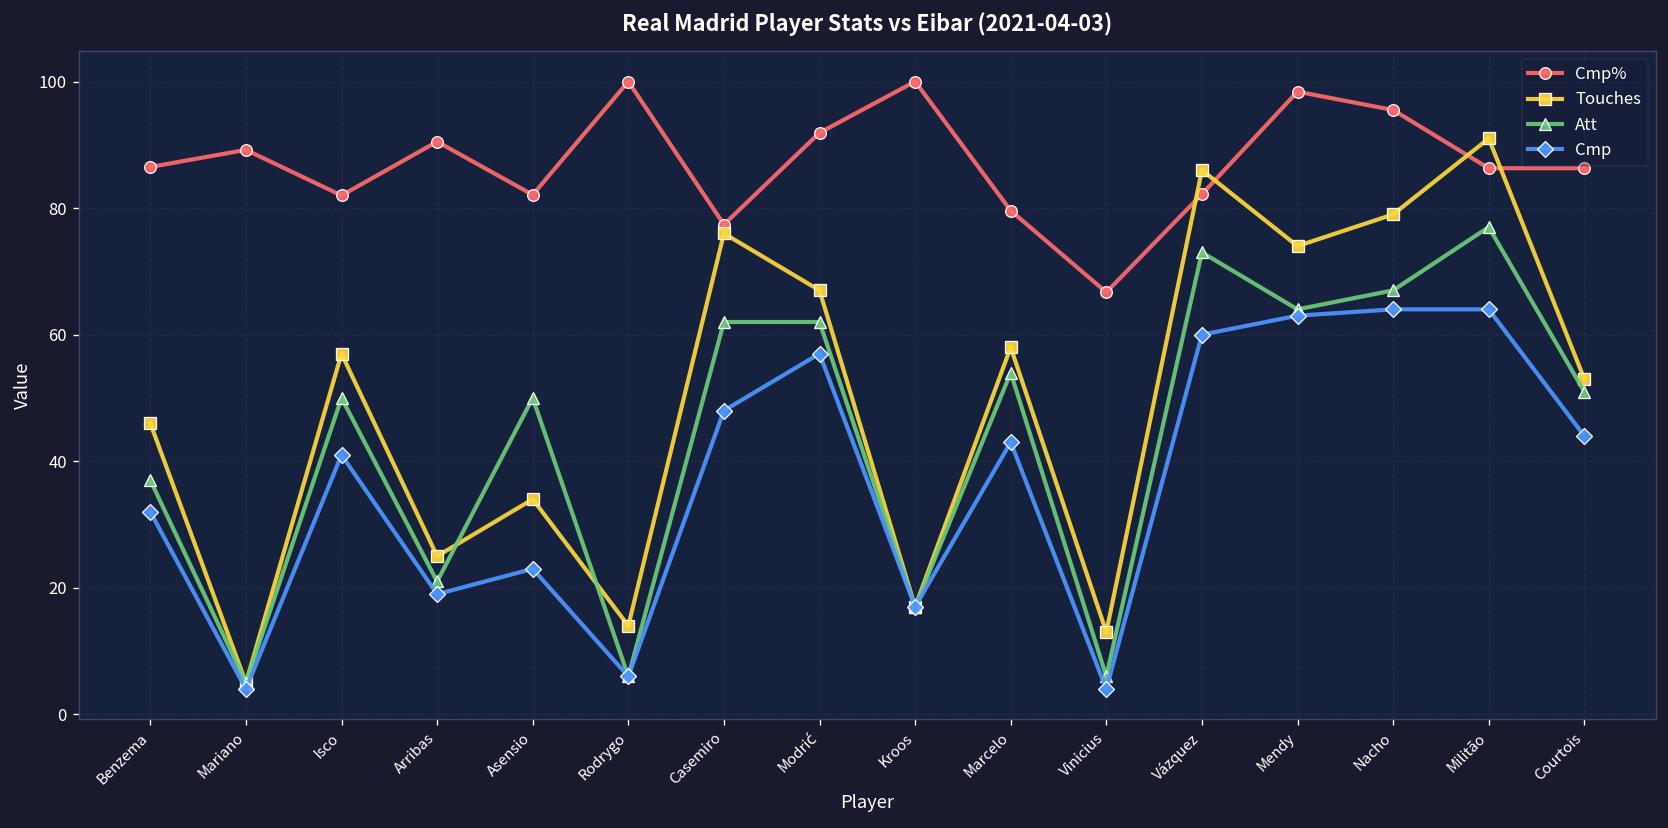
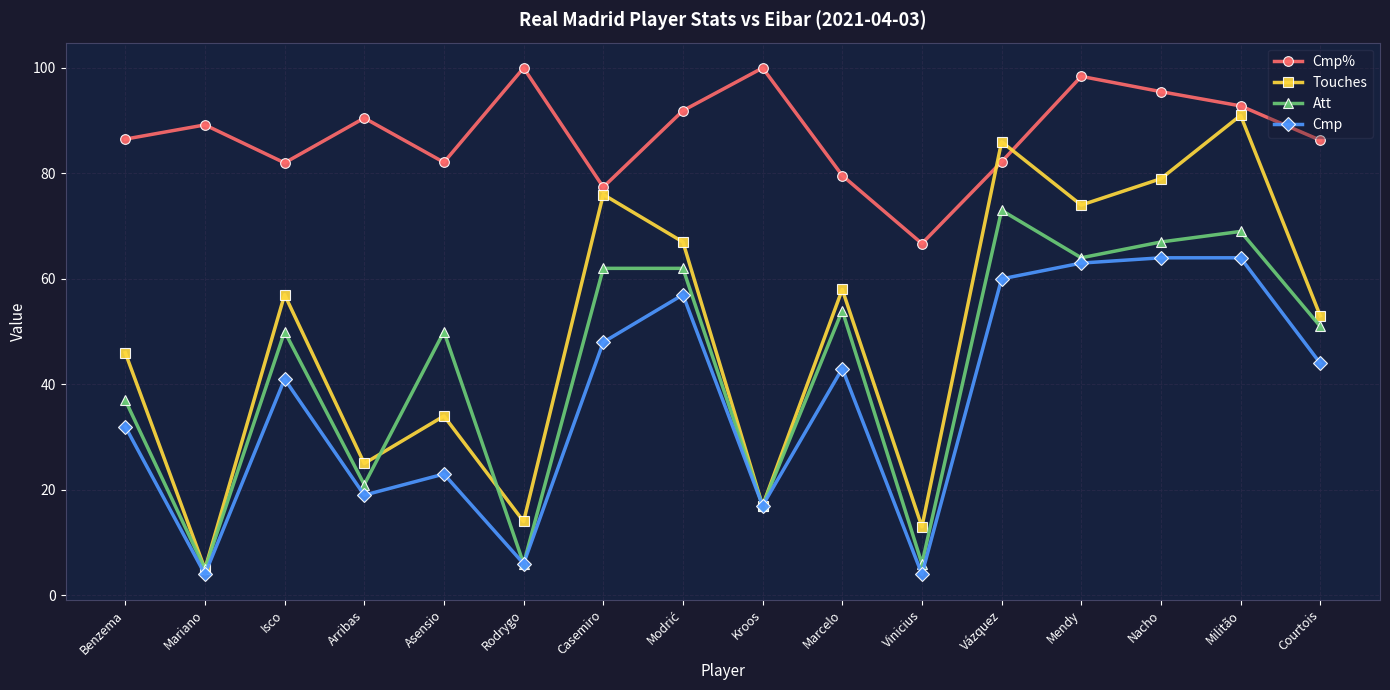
  {
    "Cmp%": {
      "Benzema": 87,
      "Mariano": 89,
      "Isco": 82,
      "Arribas": 91,
      "Asensio": 82,
      "Rodrygo": 100,
      "Casemiro": 77,
      "Modrić": 92,
      "Kroos": 100,
      "Marcelo": 80,
      "Vinicius": 67,
      "Vázquez": 82,
      "Mendy": 98,
      "Nacho": 96,
-     "Militão": 86,
+     "Militão": 93,
      "Courtois": 86
    },
    "Touches": {
      "Benzema": 46,
      "Isco": 57,
      "Arribas": 25,
      "Asensio": 34,
      "Rodrygo": 14,
      "Casemiro": 76,
      "Modrić": 67,
      "Marcelo": 58,
      "Vinicius": 13,
      "Vázquez": 86,
      "Mendy": 74,
      "Nacho": 79,
      "Militão": 91,
      "Courtois": 53
    },
    "Att": {
      "Benzema": 37,
      "Isco": 50,
      "Arribas": 21,
      "Asensio": 50,
      "Casemiro": 62,
      "Modrić": 62,
      "Marcelo": 54,
      "Vinicius": 6,
      "Vázquez": 73,
      "Mendy": 64,
      "Nacho": 67,
-     "Militão": 77,
+     "Militão": 69,
      "Courtois": 51
    },
    "Cmp": {
      "Benzema": 32,
      "Mariano": 4,
      "Isco": 41,
      "Arribas": 19,
      "Asensio": 23,
      "Casemiro": 48,
      "Modrić": 57,
      "Marcelo": 43,
      "Vinicius": 4,
      "Vázquez": 60,
      "Mendy": 63,
      "Nacho": 64,
      "Militão": 64,
      "Courtois": 44
    }
  }
